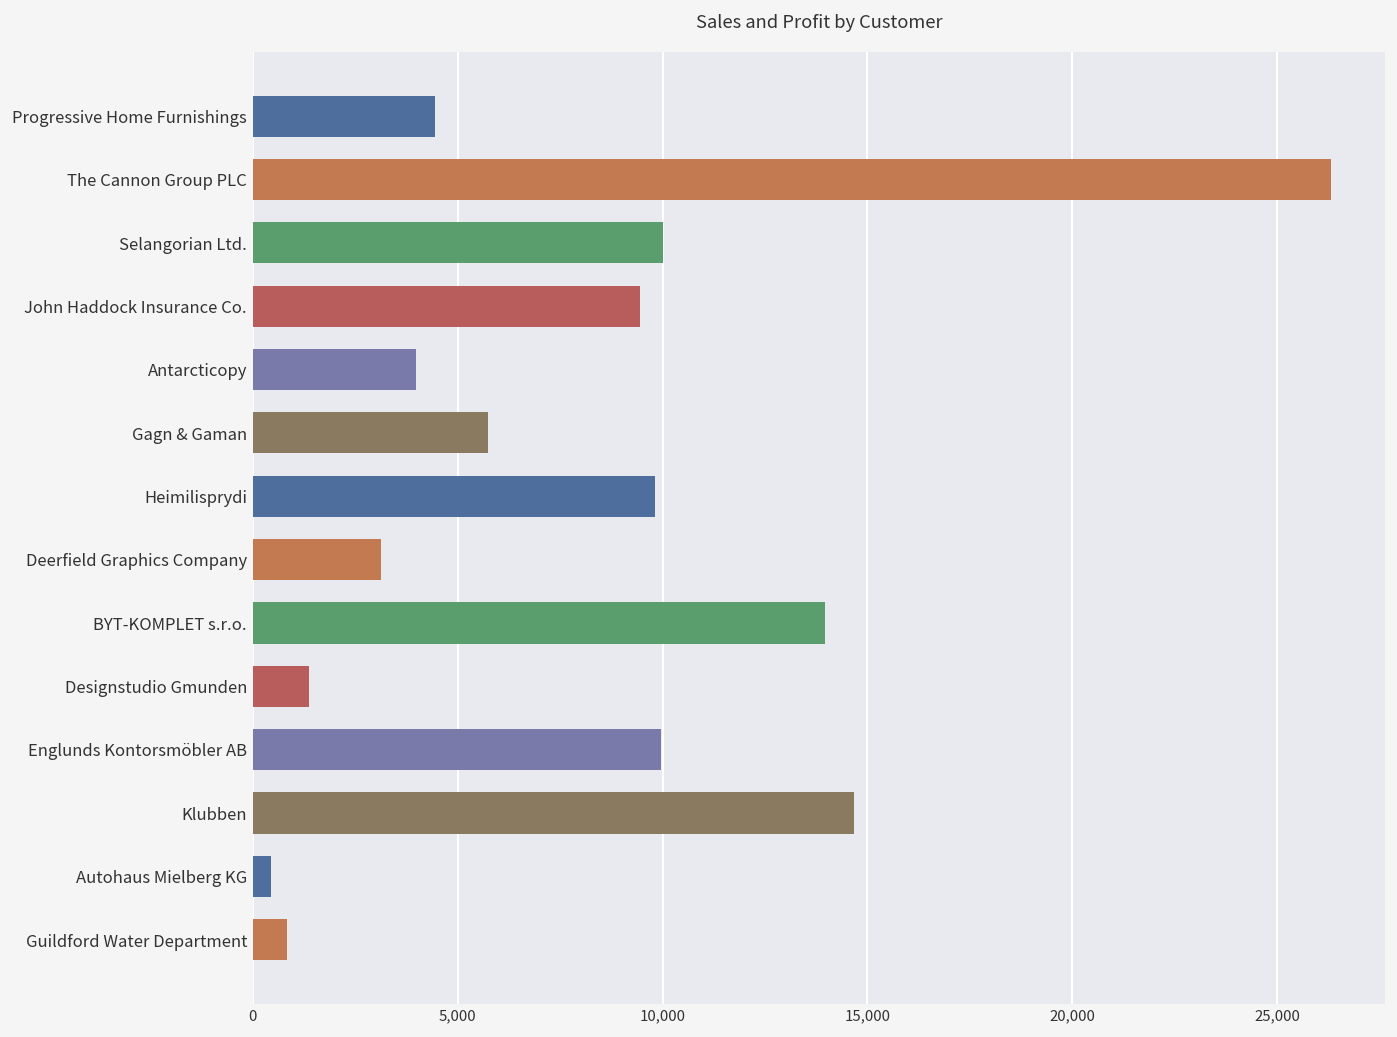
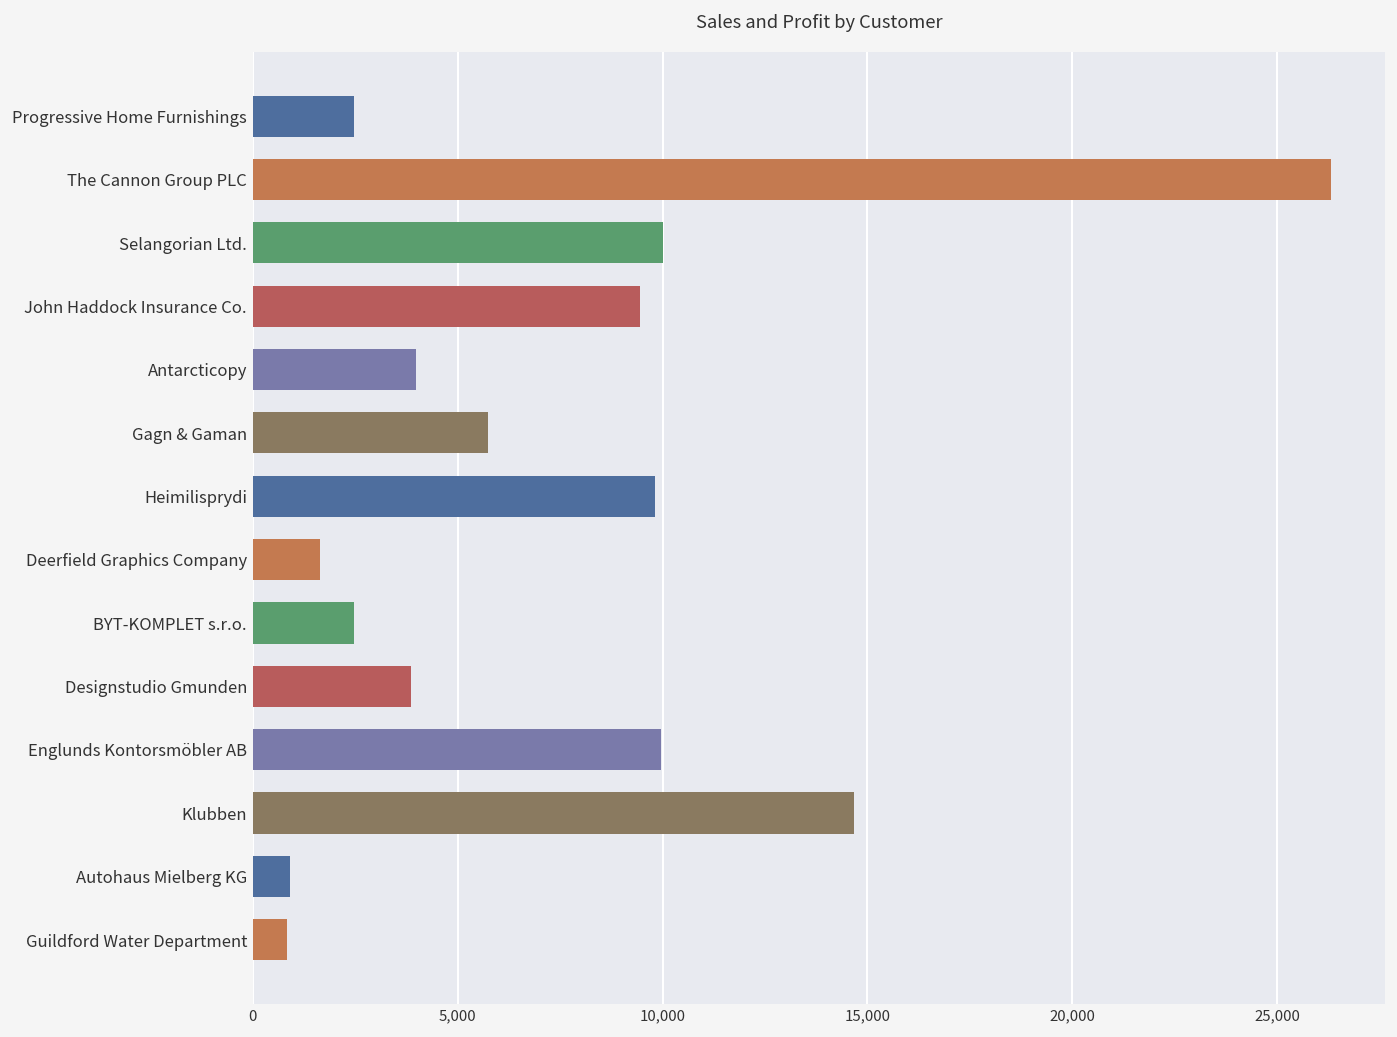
  {
-   "Progressive Home Furnishings": "4,500",
+   "Progressive Home Furnishings": "2,500",
    "The Cannon Group PLC": "26,300",
    "Selangorian Ltd.": "10,000",
    "John Haddock Insurance Co.": "9,400",
    "Antarcticopy": "4,000",
    "Gagn & Gaman": "5,700",
    "Heimilisprydi": "9,800",
-   "Deerfield Graphics Company": "3,100",
-   "BYT-KOMPLET s.r.o.": "14,000",
-   "Designstudio Gmunden": "1,400",
+   "Deerfield Graphics Company": "1,600",
+   "BYT-KOMPLET s.r.o.": "2,500",
+   "Designstudio Gmunden": "3,800",
    "Englunds Kontorsmöbler AB": "10,000",
    "Klubben": "14,700",
-   "Autohaus Mielberg KG": "400",
+   "Autohaus Mielberg KG": "900",
    "Guildford Water Department": "800"
  }
